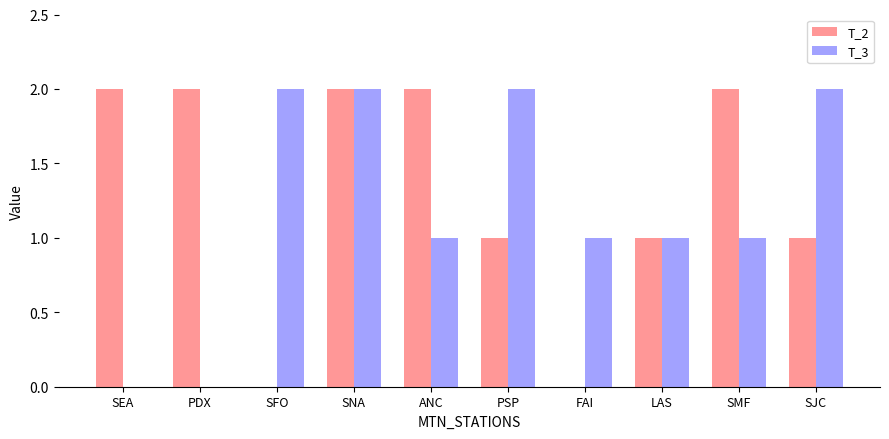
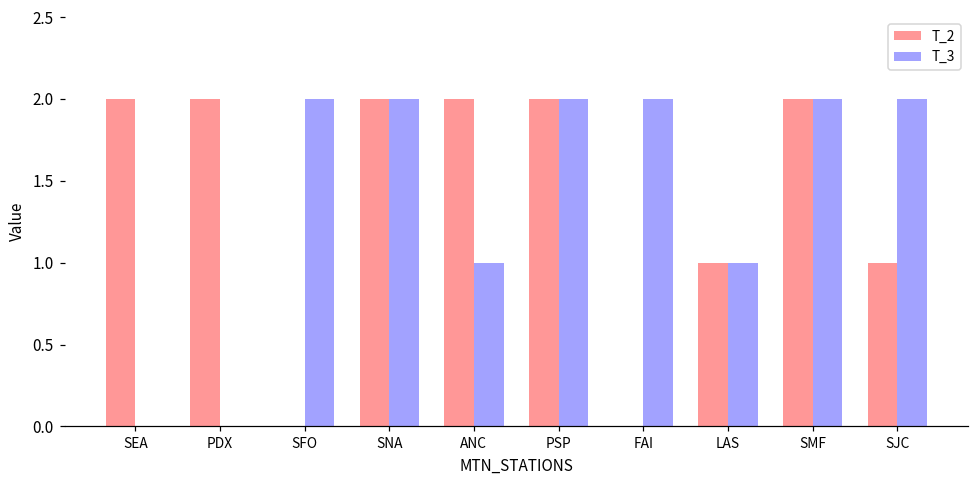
  {
    "T_2": {
      "SEA": 2,
      "PDX": 2,
      "SFO": 0,
      "SNA": 2,
      "ANC": 2,
-     "PSP": 1,
+     "PSP": 2,
      "FAI": 0,
      "LAS": 1,
      "SMF": 2,
      "SJC": 1
    },
    "T_3": {
      "SEA": 0,
      "PDX": 0,
      "SFO": 2,
      "SNA": 2,
      "ANC": 1,
      "PSP": 2,
-     "FAI": 1,
+     "FAI": 2,
      "LAS": 1,
-     "SMF": 1,
+     "SMF": 2,
      "SJC": 2
    }
  }
